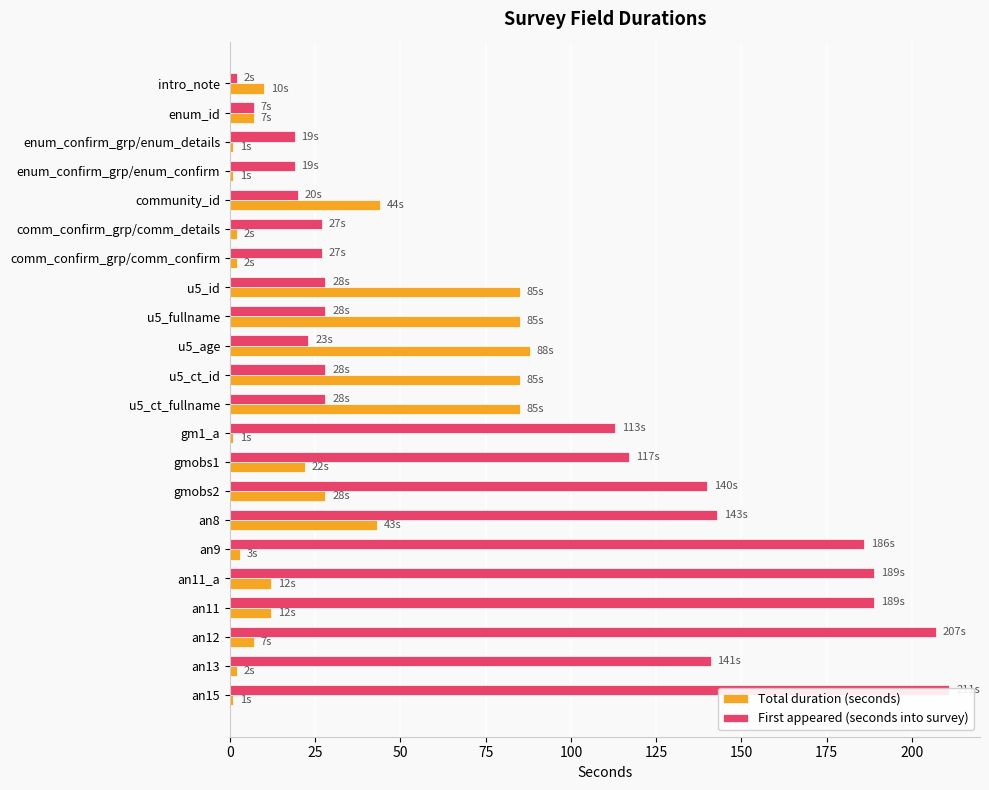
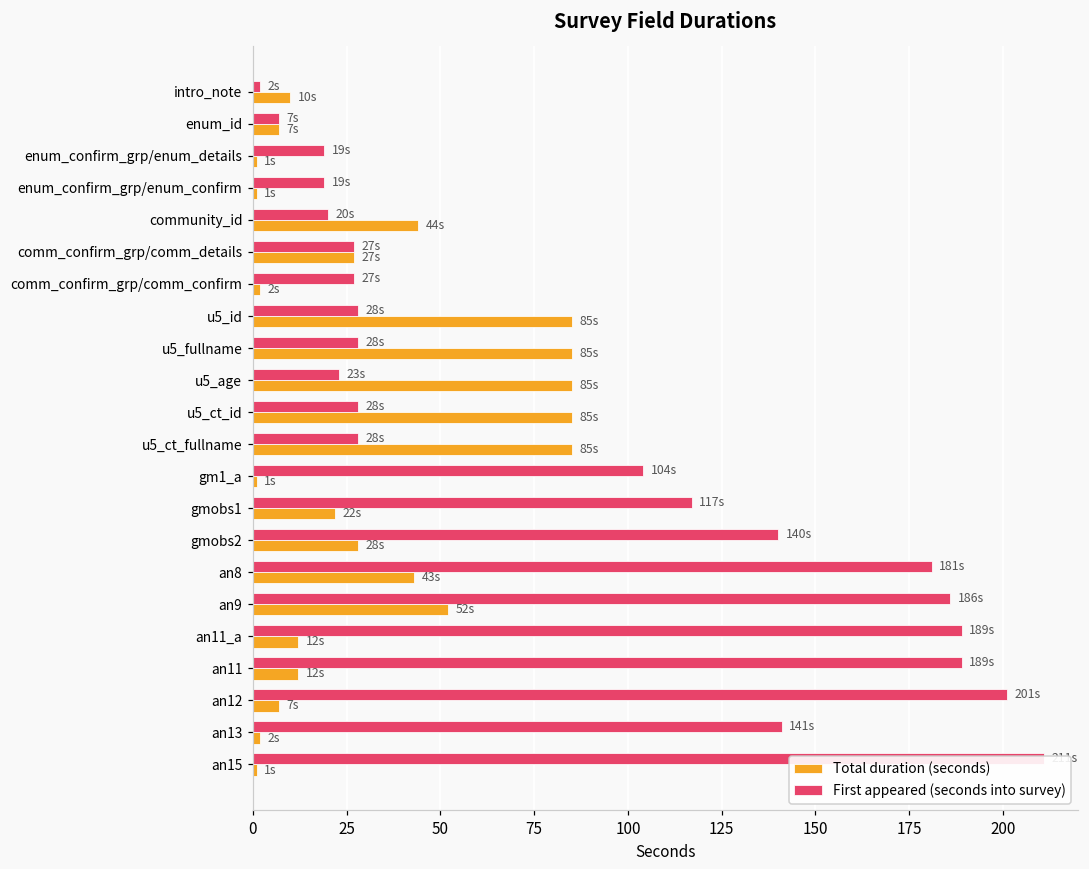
  {
    "Total duration (seconds)": {
      "intro_note": "10s",
      "enum_id": "7s",
      "enum_confirm_grp/enum_details": "1s",
      "enum_confirm_grp/enum_confirm": "1s",
      "community_id": "44s",
-     "comm_confirm_grp/comm_details": "2s",
+     "comm_confirm_grp/comm_details": "27s",
      "comm_confirm_grp/comm_confirm": "2s",
      "u5_id": "85s",
      "u5_fullname": "85s",
-     "u5_age": "88s",
+     "u5_age": "85s",
      "u5_ct_id": "85s",
      "u5_ct_fullname": "85s",
      "gm1_a": "1s",
      "gmobs1": "22s",
      "gmobs2": "28s",
      "an8": "43s",
-     "an9": "3s",
+     "an9": "52s",
      "an11_a": "12s",
      "an11": "12s",
      "an12": "7s",
      "an13": "2s",
      "an15": "1s"
    },
    "First appeared (seconds into survey)": {
      "intro_note": "2s",
      "enum_id": "7s",
      "enum_confirm_grp/enum_details": "19s",
      "enum_confirm_grp/enum_confirm": "19s",
      "community_id": "20s",
      "comm_confirm_grp/comm_details": "27s",
      "comm_confirm_grp/comm_confirm": "27s",
      "u5_id": "28s",
      "u5_fullname": "28s",
      "u5_age": "23s",
      "u5_ct_id": "28s",
      "u5_ct_fullname": "28s",
-     "gm1_a": "113s",
+     "gm1_a": "104s",
      "gmobs1": "117s",
      "gmobs2": "140s",
-     "an8": "143s",
+     "an8": "181s",
      "an9": "186s",
      "an11_a": "189s",
      "an11": "189s",
-     "an12": "207s",
+     "an12": "201s",
      "an13": "141s"
    }
  }
